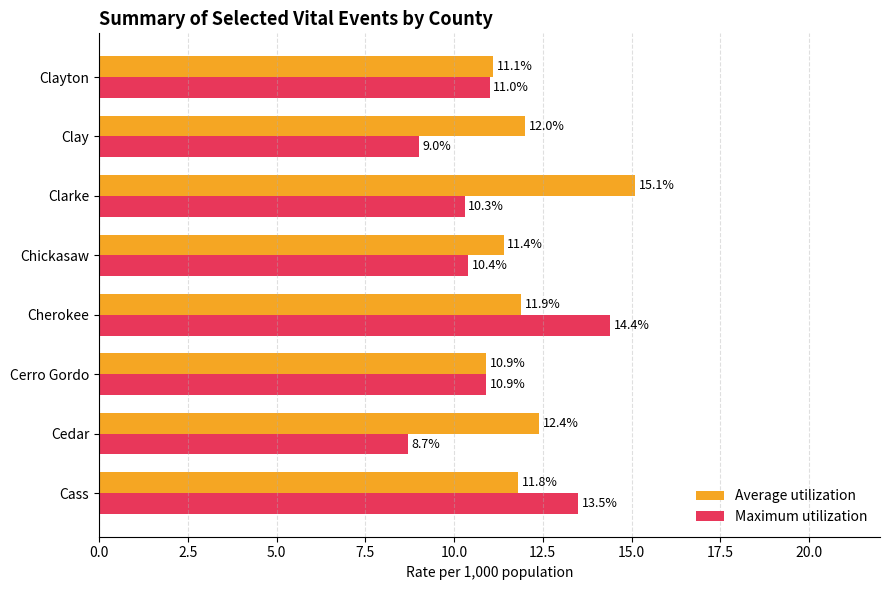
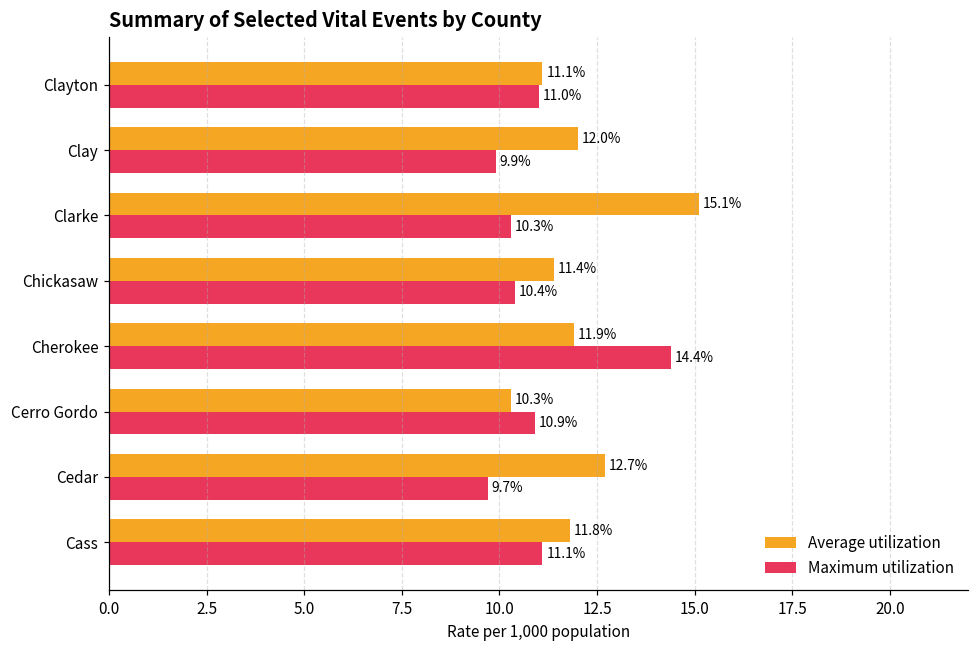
  {
    "Average utilization": {
      "Clayton": "11.1%",
      "Clay": "12.0%",
      "Clarke": "15.1%",
      "Chickasaw": "11.4%",
      "Cherokee": "11.9%",
-     "Cerro Gordo": "10.9%",
-     "Cedar": "12.4%",
+     "Cerro Gordo": "10.3%",
+     "Cedar": "12.7%",
      "Cass": "11.8%"
    },
    "Maximum utilization": {
      "Clayton": "11.0%",
-     "Clay": "9.0%",
+     "Clay": "9.9%",
      "Clarke": "10.3%",
      "Chickasaw": "10.4%",
      "Cherokee": "14.4%",
      "Cerro Gordo": "10.9%",
-     "Cedar": "8.7%",
-     "Cass": "13.5%"
+     "Cedar": "9.7%",
+     "Cass": "11.1%"
    }
  }
